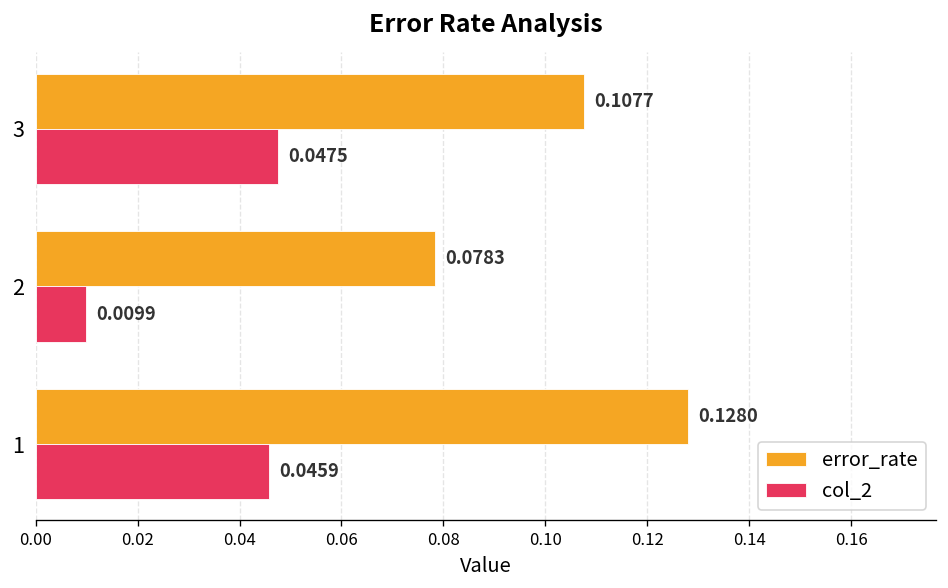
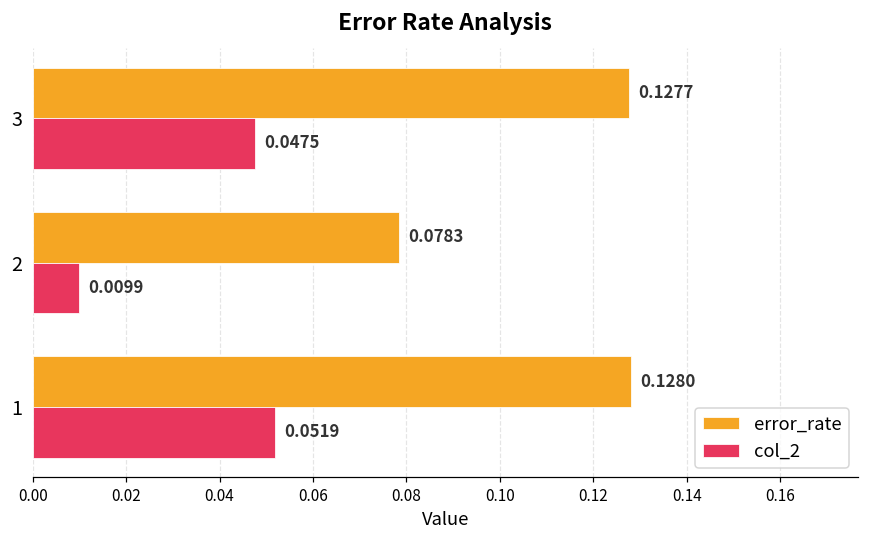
  {
    "error_rate": {
-     "3": 0.1077,
+     "3": 0.1277,
      "2": 0.0783,
      "1": 0.1280
    },
    "col_2": {
      "3": 0.0475,
      "2": 0.0099,
-     "1": 0.0459
+     "1": 0.0519
    }
  }
